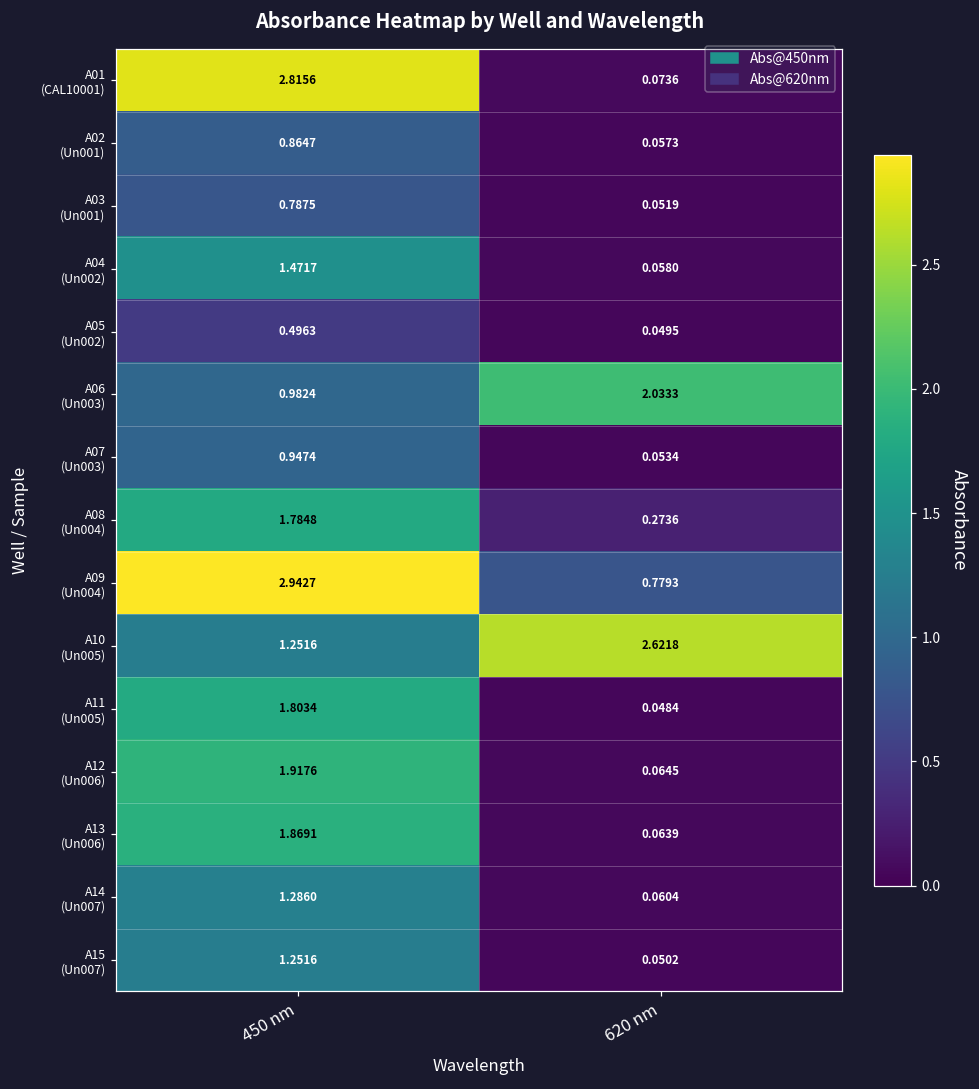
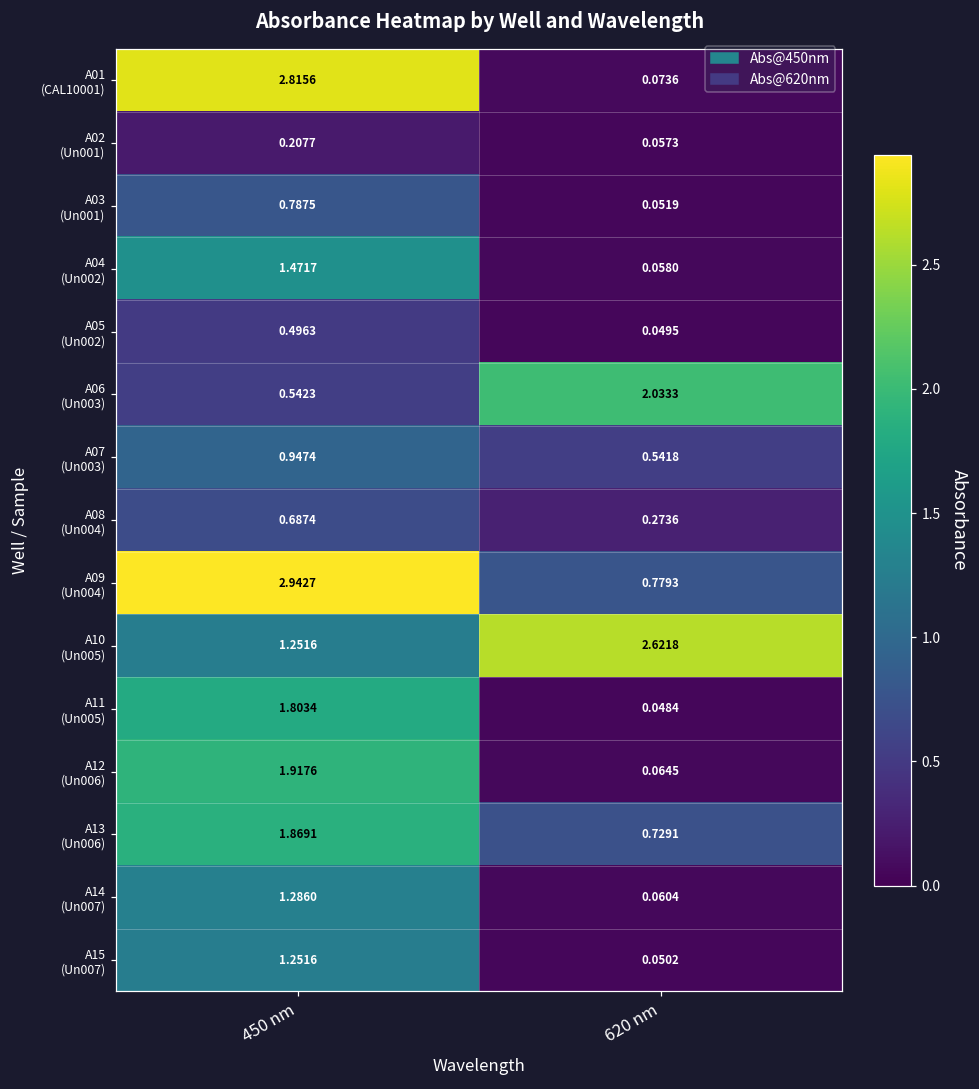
  {
    "A01 (CAL10001)": {
      "450 nm": 2.8156,
      "620 nm": 0.0736
    },
    "A02 (Un001)": {
-     "450 nm": 0.8647,
+     "450 nm": 0.2077,
      "620 nm": 0.0573
    },
    "A03 (Un001)": {
      "450 nm": 0.7875,
      "620 nm": 0.0519
    },
    "A04 (Un002)": {
      "450 nm": 1.4717,
      "620 nm": 0.0580
    },
    "A05 (Un002)": {
      "450 nm": 0.4963,
      "620 nm": 0.0495
    },
    "A06 (Un003)": {
-     "450 nm": 0.9824,
+     "450 nm": 0.5423,
      "620 nm": 2.0333
    },
    "A07 (Un003)": {
      "450 nm": 0.9474,
-     "620 nm": 0.0534
+     "620 nm": 0.5418
    },
    "A08 (Un004)": {
-     "450 nm": 1.7848,
+     "450 nm": 0.6874,
      "620 nm": 0.2736
    },
    "A09 (Un004)": {
      "450 nm": 2.9427,
      "620 nm": 0.7793
    },
    "A10 (Un005)": {
      "450 nm": 1.2516,
      "620 nm": 2.6218
    },
    "A11 (Un005)": {
      "450 nm": 1.8034,
      "620 nm": 0.0484
    },
    "A12 (Un006)": {
      "450 nm": 1.9176,
      "620 nm": 0.0645
    },
    "A13 (Un006)": {
      "450 nm": 1.8691,
-     "620 nm": 0.0639
+     "620 nm": 0.7291
    },
    "A14 (Un007)": {
      "450 nm": 1.2860,
      "620 nm": 0.0604
    },
    "A15 (Un007)": {
      "450 nm": 1.2516,
      "620 nm": 0.0502
    }
  }
